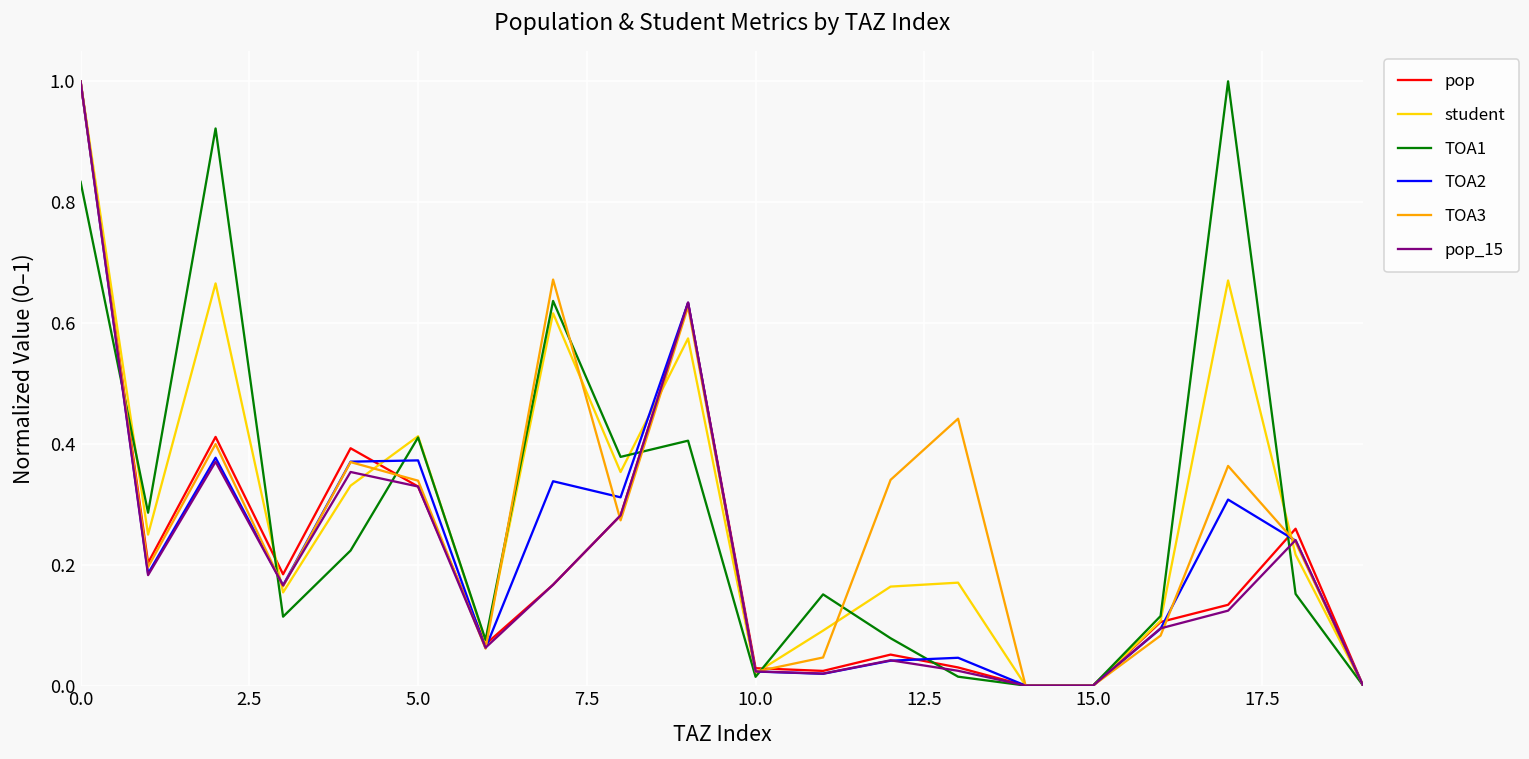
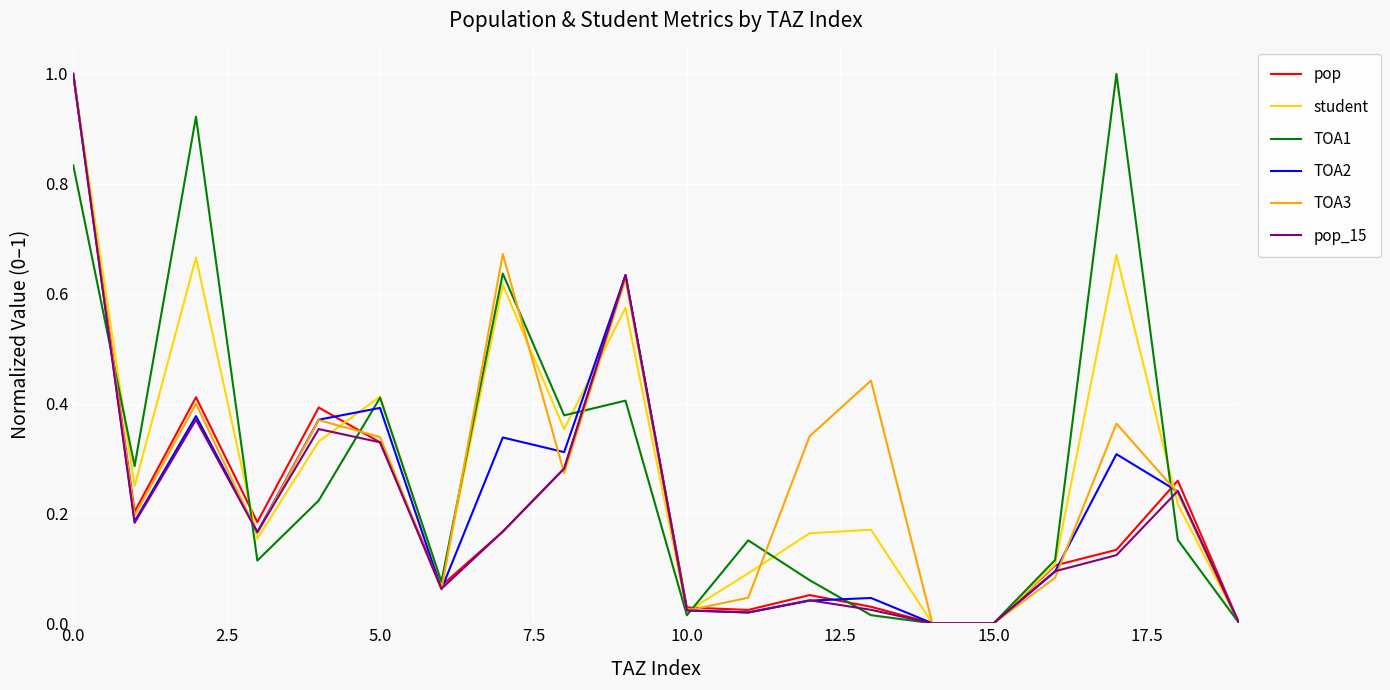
  {
    "pop": {
      "10.0": 0.03
    },
    "TOA1": {
      "0.0": 0.83,
      "10.0": 0.01
    },
    "TOA2": {
-     "5.0": 0.37
+     "5.0": 0.39
    }
  }
